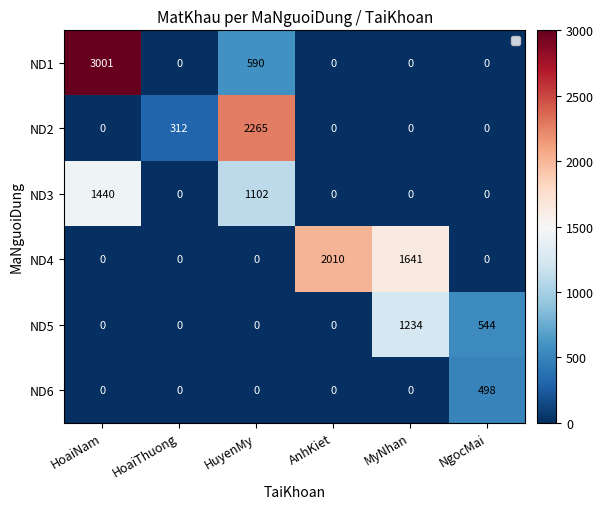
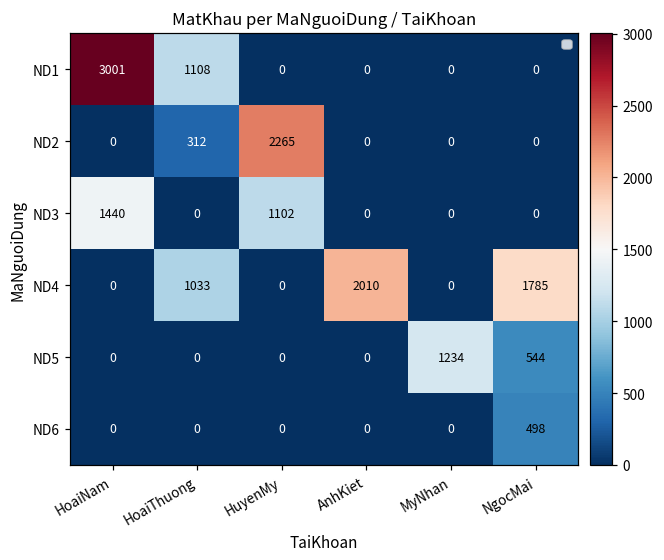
  {
    "ND1": {
      "HoaiNam": 3001,
-     "HoaiThuong": 0,
-     "HuyenMy": 590,
+     "HoaiThuong": 1108,
+     "HuyenMy": 0,
      "AnhKiet": 0,
      "MyNhan": 0,
      "NgocMai": 0
    },
    "ND2": {
      "HoaiNam": 0,
      "HoaiThuong": 312,
      "HuyenMy": 2265,
      "AnhKiet": 0,
      "MyNhan": 0,
      "NgocMai": 0
    },
    "ND3": {
      "HoaiNam": 1440,
      "HoaiThuong": 0,
      "HuyenMy": 1102,
      "AnhKiet": 0,
      "MyNhan": 0,
      "NgocMai": 0
    },
    "ND4": {
      "HoaiNam": 0,
-     "HoaiThuong": 0,
+     "HoaiThuong": 1033,
      "HuyenMy": 0,
      "AnhKiet": 2010,
-     "MyNhan": 1641,
-     "NgocMai": 0
+     "MyNhan": 0,
+     "NgocMai": 1785
    },
    "ND5": {
      "HoaiNam": 0,
      "HoaiThuong": 0,
      "HuyenMy": 0,
      "AnhKiet": 0,
      "MyNhan": 1234,
      "NgocMai": 544
    },
    "ND6": {
      "HoaiNam": 0,
      "HoaiThuong": 0,
      "HuyenMy": 0,
      "AnhKiet": 0,
      "MyNhan": 0,
      "NgocMai": 498
    }
  }
